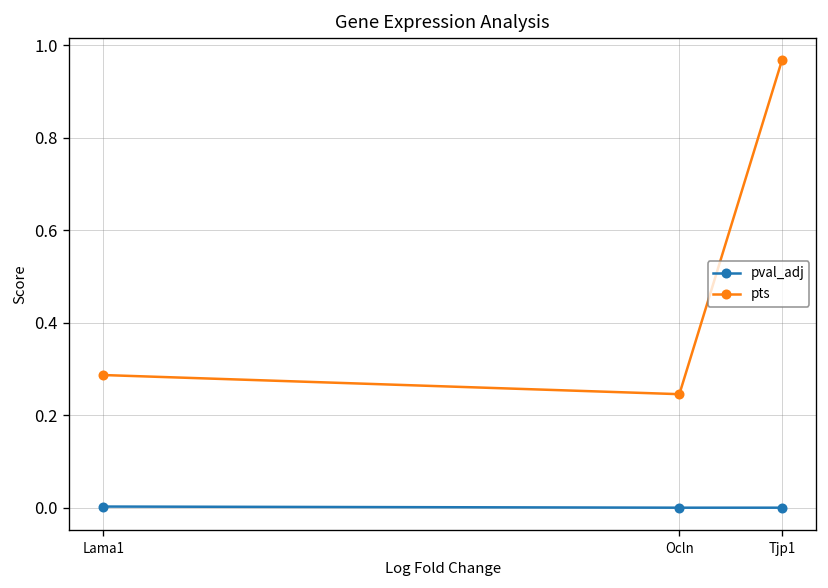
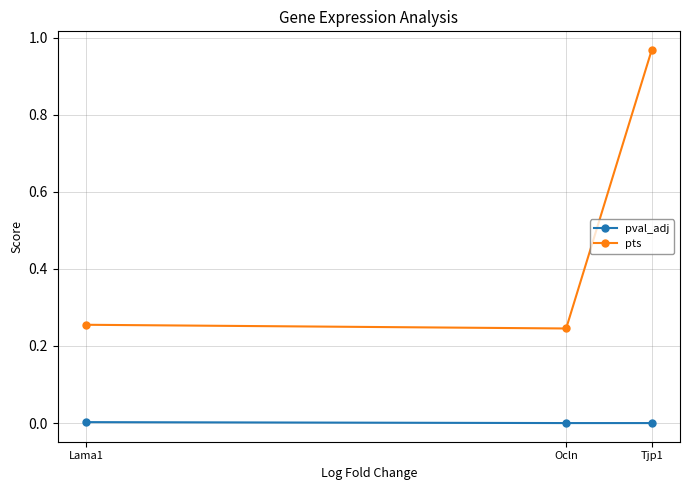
  {
    "pval_adj": {
      "Lama1": 0.00,
      "Ocln": 0.00,
      "Tjp1": 0.00
    },
    "pts": {
-     "Lama1": 0.29,
+     "Lama1": 0.25,
      "Ocln": 0.25,
      "Tjp1": 0.97
    }
  }
